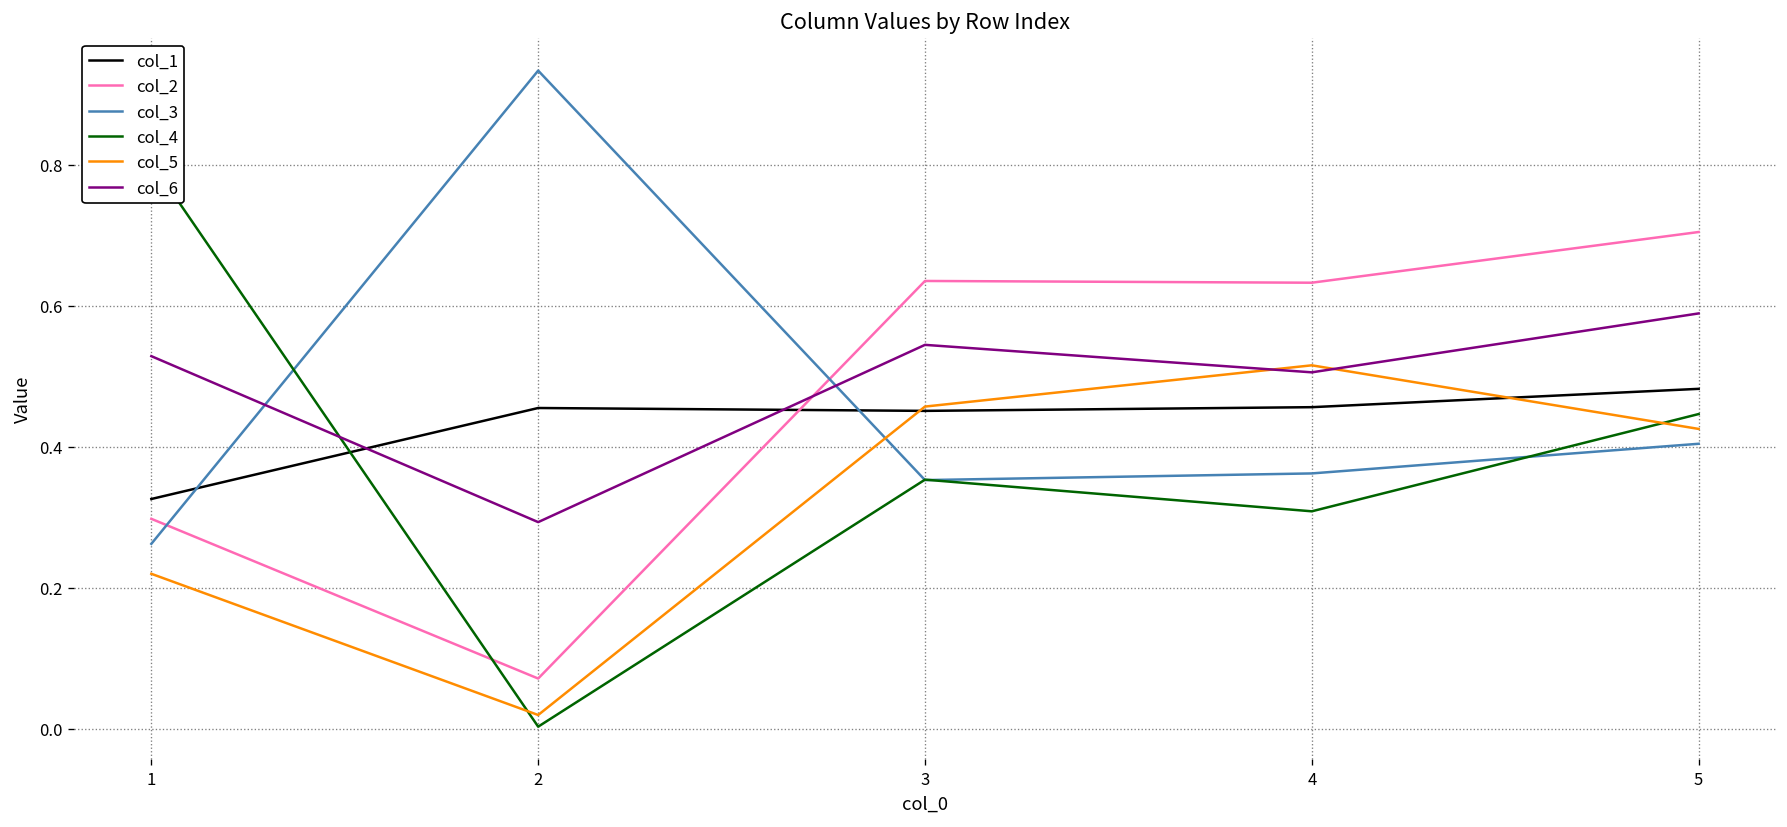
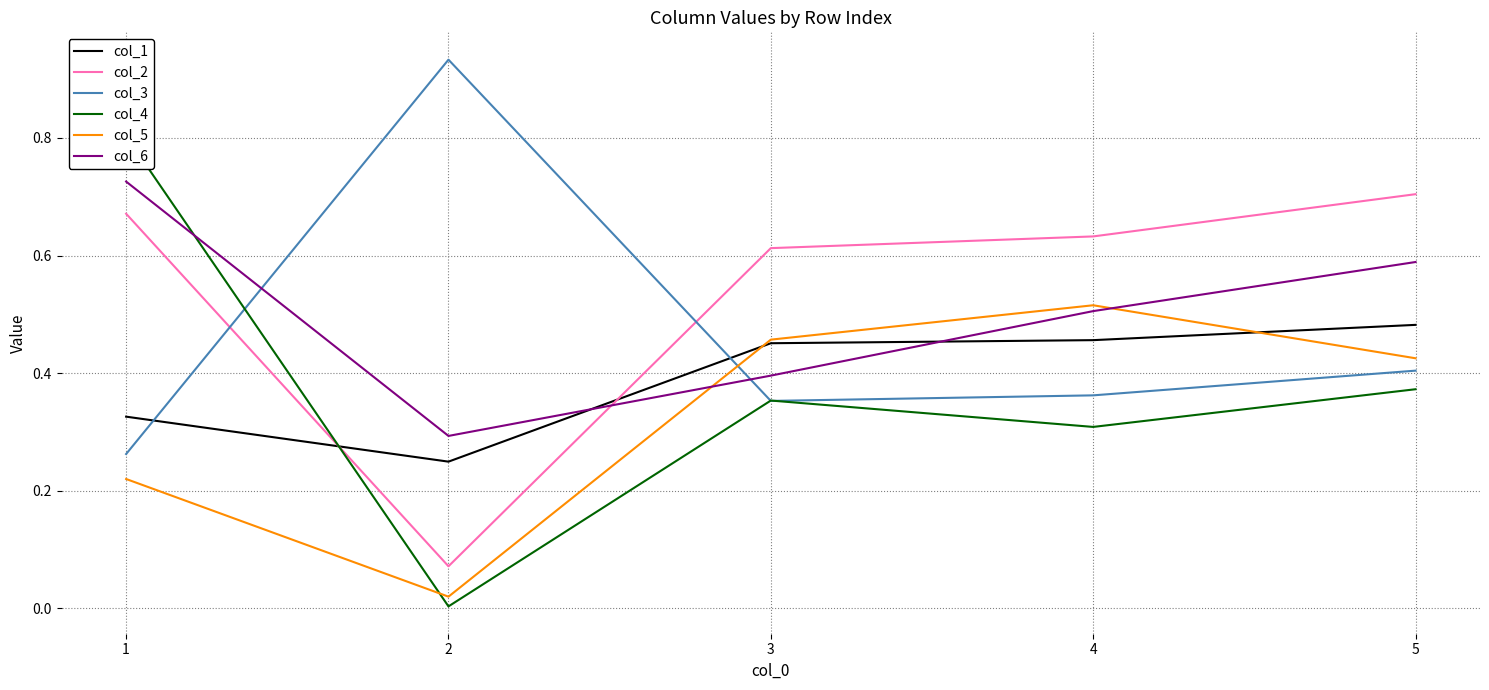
  {
    "col_1": {
      "1": 0.33,
-     "2": 0.45,
+     "2": 0.25,
      "3": 0.45,
      "4": 0.46,
      "5": 0.48
    },
    "col_2": {
-     "1": 0.30,
+     "1": 0.67,
      "2": 0.07,
-     "3": 0.63,
+     "3": 0.61,
      "4": 0.63,
      "5": 0.70
    },
    "col_3": {
      "1": 0.26,
      "2": 0.93,
      "4": 0.36,
      "5": 0.40
    },
    "col_4": {
      "2": 0.00,
      "4": 0.31,
-     "5": 0.45
+     "5": 0.37
    },
    "col_5": {
      "1": 0.22,
      "2": 0.02,
      "3": 0.46,
      "4": 0.52,
      "5": 0.43
    },
    "col_6": {
-     "1": 0.53,
+     "1": 0.73,
      "2": 0.29,
-     "3": 0.54,
+     "3": 0.40,
      "4": 0.51,
      "5": 0.59
    }
  }
